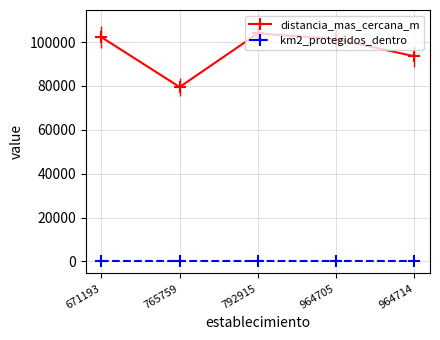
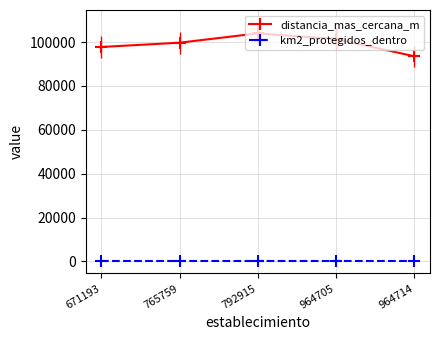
  {
    "distancia_mas_cercana_m": {
-     "671193": 102000,
-     "765759": 79000,
+     "671193": 98000,
+     "765759": 100000,
      "964714": 94000
    },
    "km2_protegidos_dentro": {
      "671193": 0,
      "765759": 0,
      "792915": 0,
      "964705": 0,
      "964714": 0
    }
  }
